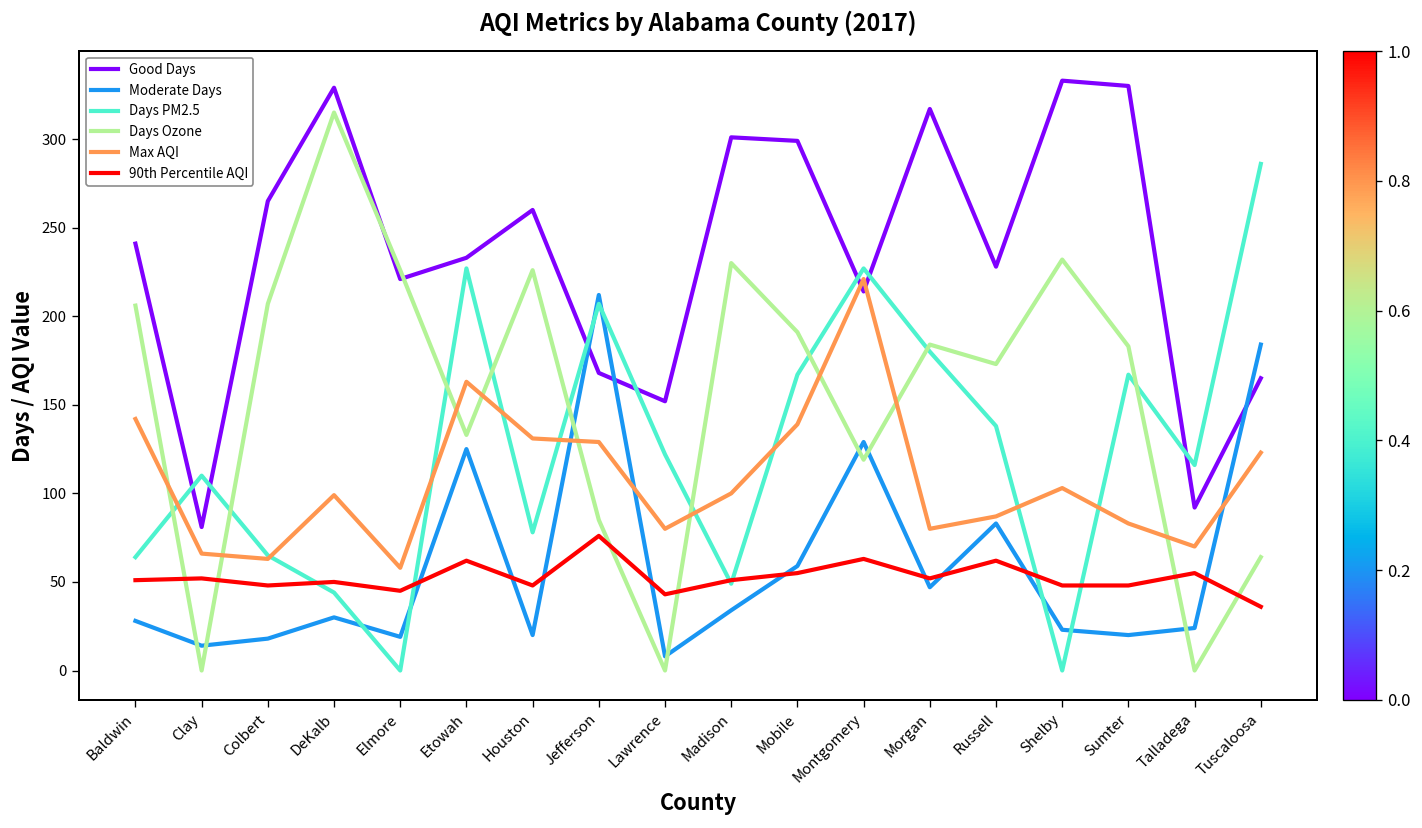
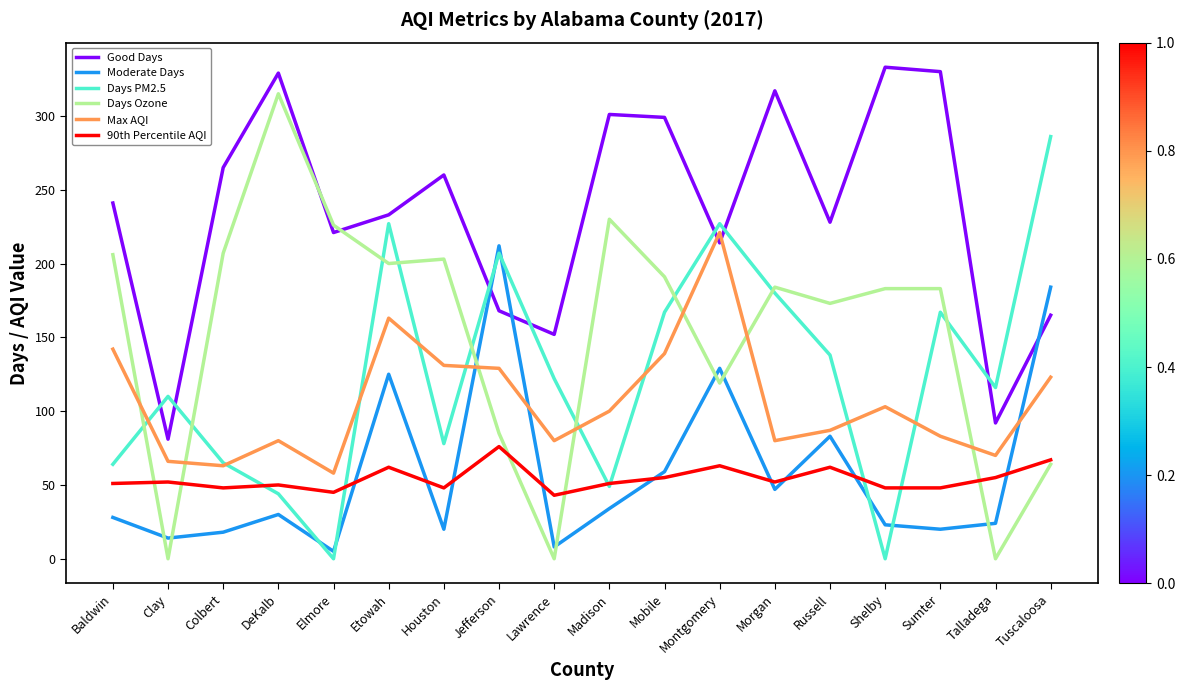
  {
    "Good Days": {
      "Baldwin": 241,
      "Clay": 81,
      "Colbert": 265,
      "DeKalb": 329,
      "Elmore": 221,
      "Etowah": 233,
      "Houston": 260,
      "Jefferson": 168,
      "Lawrence": 152,
      "Madison": 301,
      "Mobile": 299,
      "Montgomery": 214,
      "Morgan": 317,
      "Russell": 228,
      "Shelby": 333,
      "Sumter": 330,
      "Talladega": 92,
      "Tuscaloosa": 165
    },
    "Moderate Days": {
      "Baldwin": 28,
      "Clay": 14,
      "Colbert": 18,
      "DeKalb": 30,
-     "Elmore": 19,
+     "Elmore": 5,
      "Etowah": 125,
      "Houston": 20,
      "Jefferson": 212,
      "Lawrence": 8,
      "Madison": 34,
      "Mobile": 59,
      "Montgomery": 129,
      "Morgan": 47,
      "Russell": 83,
      "Shelby": 23,
      "Sumter": 20,
      "Talladega": 24,
      "Tuscaloosa": 184
    },
    "Days PM2.5": {
      "Baldwin": 64,
      "Clay": 110,
      "Colbert": 65,
      "DeKalb": 44,
      "Elmore": 0,
      "Etowah": 227,
      "Houston": 78,
      "Jefferson": 207,
      "Lawrence": 122,
      "Madison": 49,
      "Mobile": 167,
      "Montgomery": 227,
      "Morgan": 180,
      "Russell": 138,
      "Shelby": 0,
      "Sumter": 167,
      "Talladega": 116,
      "Tuscaloosa": 286
    },
    "Days Ozone": {
      "Baldwin": 206,
      "Clay": 0,
      "Colbert": 207,
      "DeKalb": 315,
      "Elmore": 226,
-     "Etowah": 133,
-     "Houston": 226,
+     "Etowah": 200,
+     "Houston": 203,
      "Jefferson": 85,
      "Lawrence": 0,
      "Madison": 230,
      "Mobile": 191,
      "Montgomery": 119,
      "Morgan": 184,
      "Russell": 173,
-     "Shelby": 232,
+     "Shelby": 183,
      "Sumter": 183,
      "Talladega": 0,
      "Tuscaloosa": 64
    },
    "Max AQI": {
      "Baldwin": 142,
      "Clay": 66,
      "Colbert": 63,
-     "DeKalb": 99,
+     "DeKalb": 80,
      "Elmore": 58,
      "Etowah": 163,
      "Houston": 131,
      "Jefferson": 129,
      "Lawrence": 80,
      "Madison": 100,
      "Mobile": 139,
      "Montgomery": 221,
      "Morgan": 80,
      "Russell": 87,
      "Shelby": 103,
      "Sumter": 83,
      "Talladega": 70,
      "Tuscaloosa": 123
    },
    "90th Percentile AQI": {
      "Baldwin": 51,
      "Clay": 52,
      "Colbert": 48,
      "DeKalb": 50,
      "Elmore": 45,
      "Etowah": 62,
      "Houston": 48,
      "Jefferson": 76,
      "Lawrence": 43,
      "Madison": 51,
      "Mobile": 55,
      "Montgomery": 63,
      "Morgan": 52,
      "Russell": 62,
      "Shelby": 48,
      "Sumter": 48,
      "Talladega": 55,
-     "Tuscaloosa": 36
+     "Tuscaloosa": 67
    }
  }
